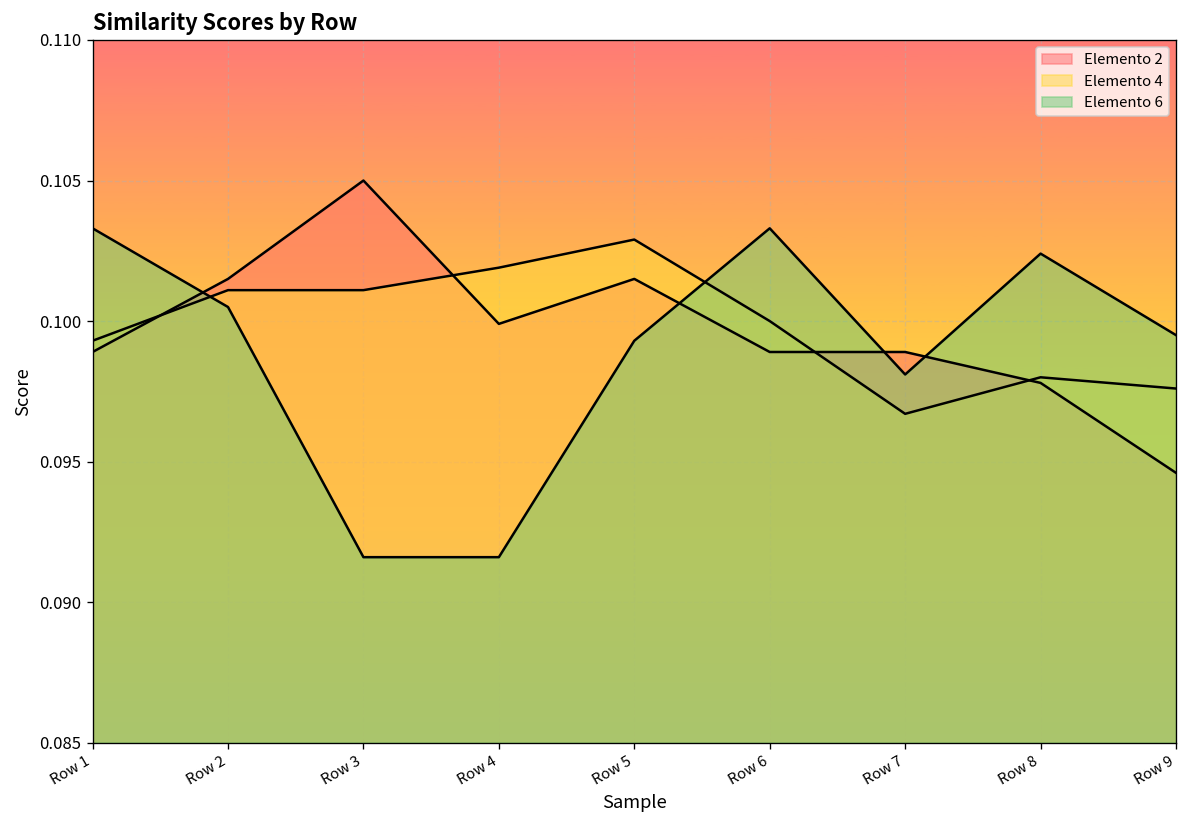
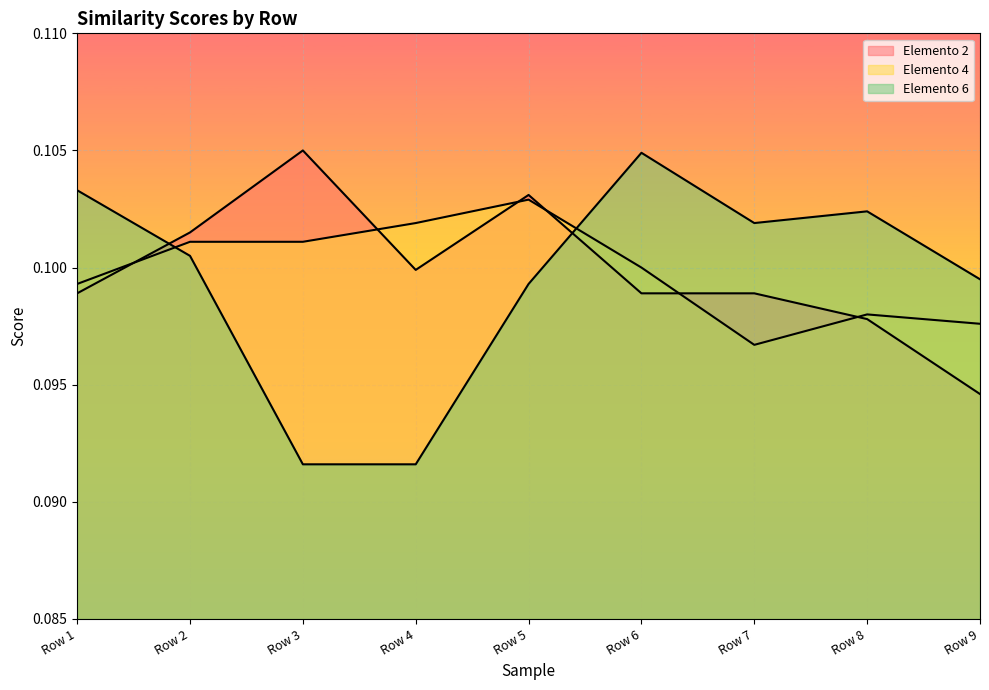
  {
    "Elemento 2": {
      "Row 1": 0.0989,
      "Row 2": 0.1015,
      "Row 3": 0.1050,
      "Row 4": 0.0999,
-     "Row 5": 0.1015,
+     "Row 5": 0.1031,
      "Row 6": 0.0989,
      "Row 7": 0.0989,
      "Row 8": 0.0978,
      "Row 9": 0.0946
    },
    "Elemento 4": {
      "Row 1": 0.0993,
      "Row 2": 0.1011,
      "Row 3": 0.1011,
      "Row 4": 0.1019,
      "Row 5": 0.1029,
      "Row 6": 0.1000,
      "Row 7": 0.0967,
      "Row 8": 0.0980,
      "Row 9": 0.0976
    },
    "Elemento 6": {
      "Row 1": 0.1033,
      "Row 2": 0.1005,
      "Row 3": 0.0916,
      "Row 4": 0.0916,
      "Row 5": 0.0993,
-     "Row 6": 0.1033,
-     "Row 7": 0.0981,
+     "Row 6": 0.1049,
+     "Row 7": 0.1019,
      "Row 8": 0.1024,
      "Row 9": 0.0995
    }
  }
